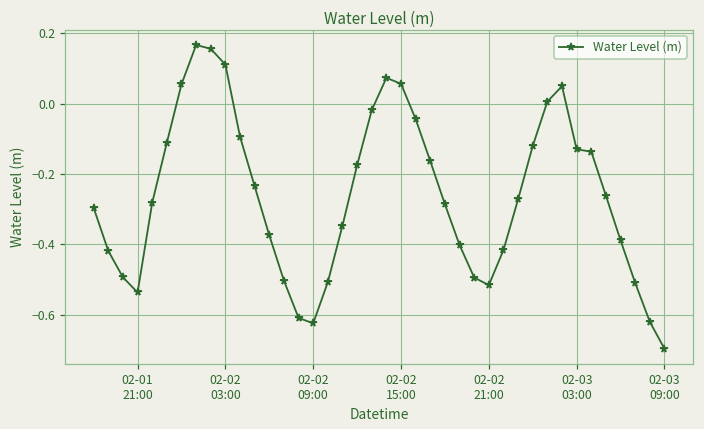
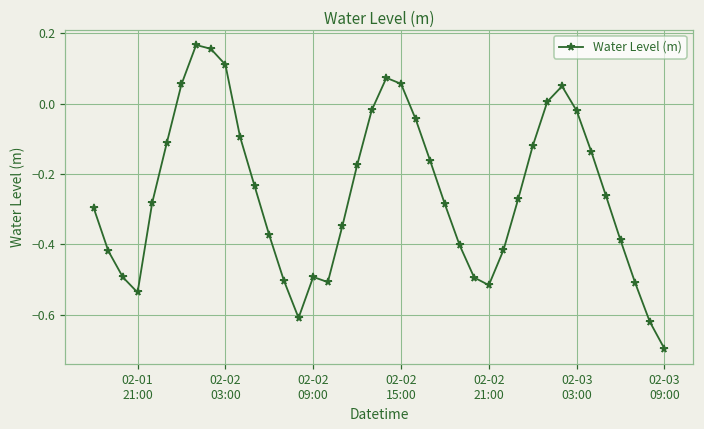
  {
    "02-01 21:00": -0.54,
    "02-02 03:00": 0.11,
-   "02-02 09:00": -0.63,
+   "02-02 09:00": -0.49,
    "02-02 15:00": 0.06,
    "02-02 21:00": -0.52,
-   "02-03 03:00": -0.13,
+   "02-03 03:00": -0.02,
    "02-03 09:00": -0.70
  }
